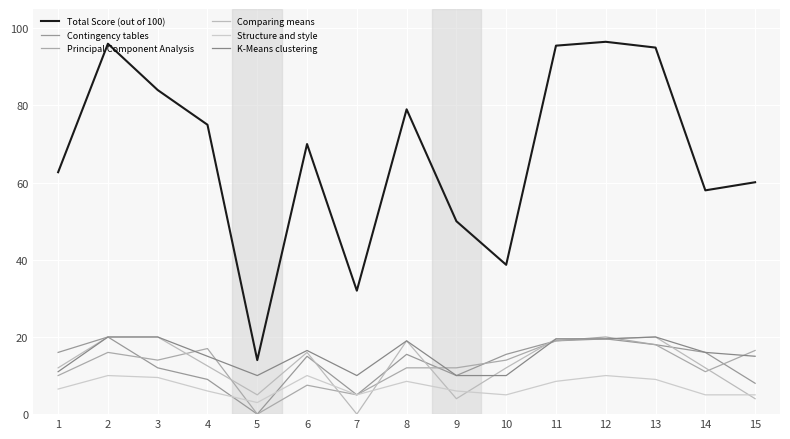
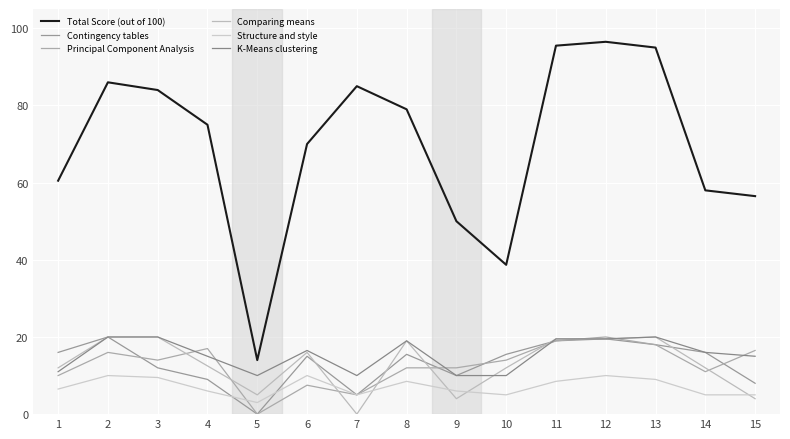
  {
    "Total Score (out of 100)": {
-     "1": 63,
-     "2": 96,
+     "1": 61,
+     "2": 86,
      "3": 84,
      "4": 75,
      "5": 14,
      "6": 70,
-     "7": 32,
+     "7": 85,
      "8": 79,
      "9": 50,
      "10": 39,
      "11": 96,
      "12": 97,
      "13": 95,
      "14": 58,
-     "15": 60
+     "15": 57
    }
  }
